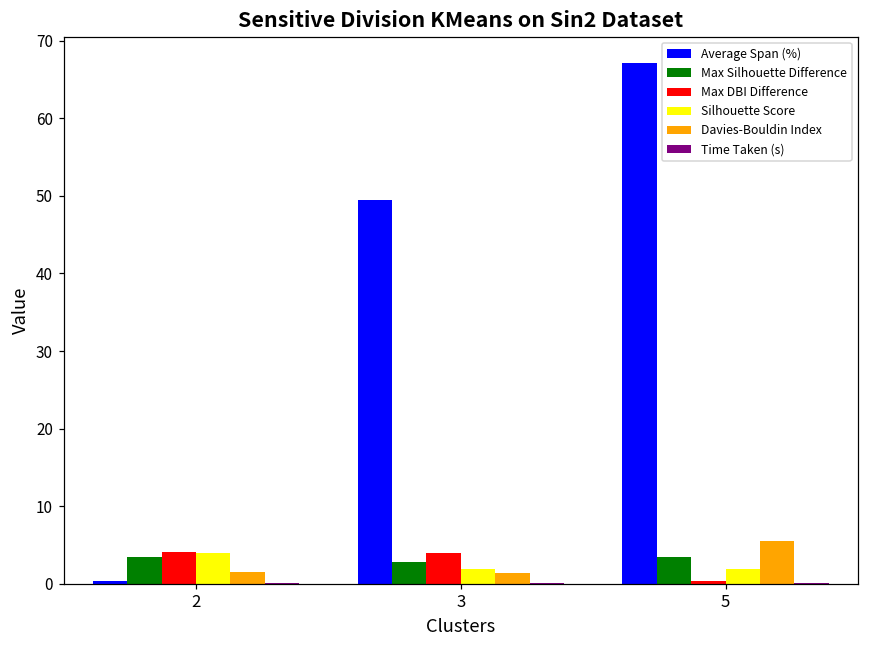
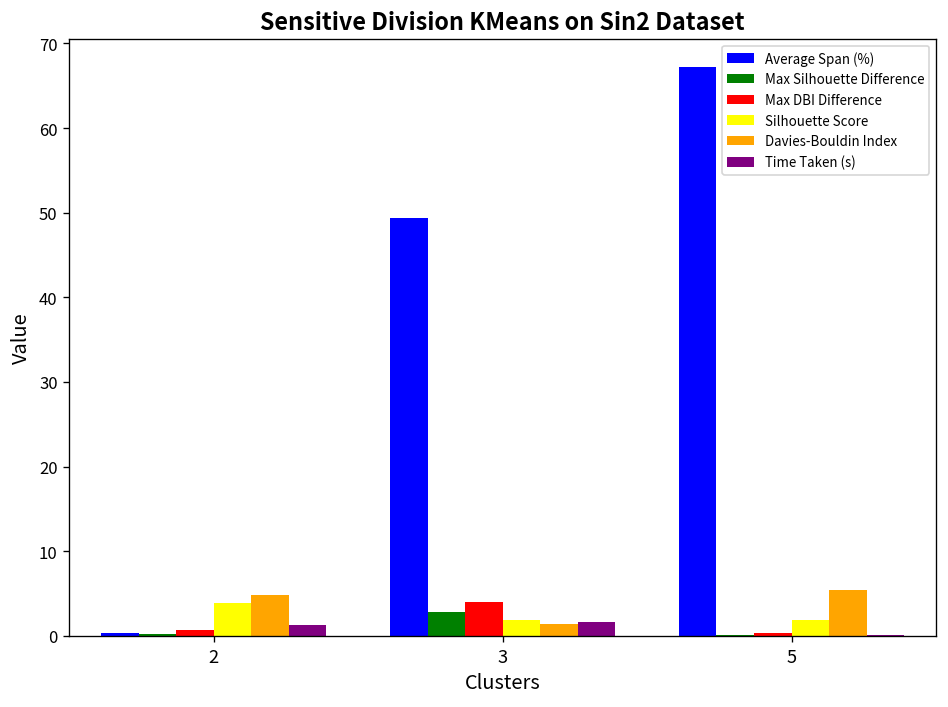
  {
    "Average Span (%)": {
      "3": 49,
      "5": 67
    },
    "Max Silhouette Difference": {
-     "2": 3,
+     "2": 0,
      "3": 3,
-     "5": 3
+     "5": 0
    },
    "Max DBI Difference": {
-     "2": 4,
+     "2": 1,
      "3": 4,
      "5": 0
    },
    "Silhouette Score": {
      "2": 4,
      "3": 2,
      "5": 2
    },
    "Davies-Bouldin Index": {
-     "2": 1,
+     "2": 5,
      "3": 1,
      "5": 5
    },
    "Time Taken (s)": {
-     "2": 0,
-     "3": 0
+     "2": 1,
+     "3": 2
    }
  }
